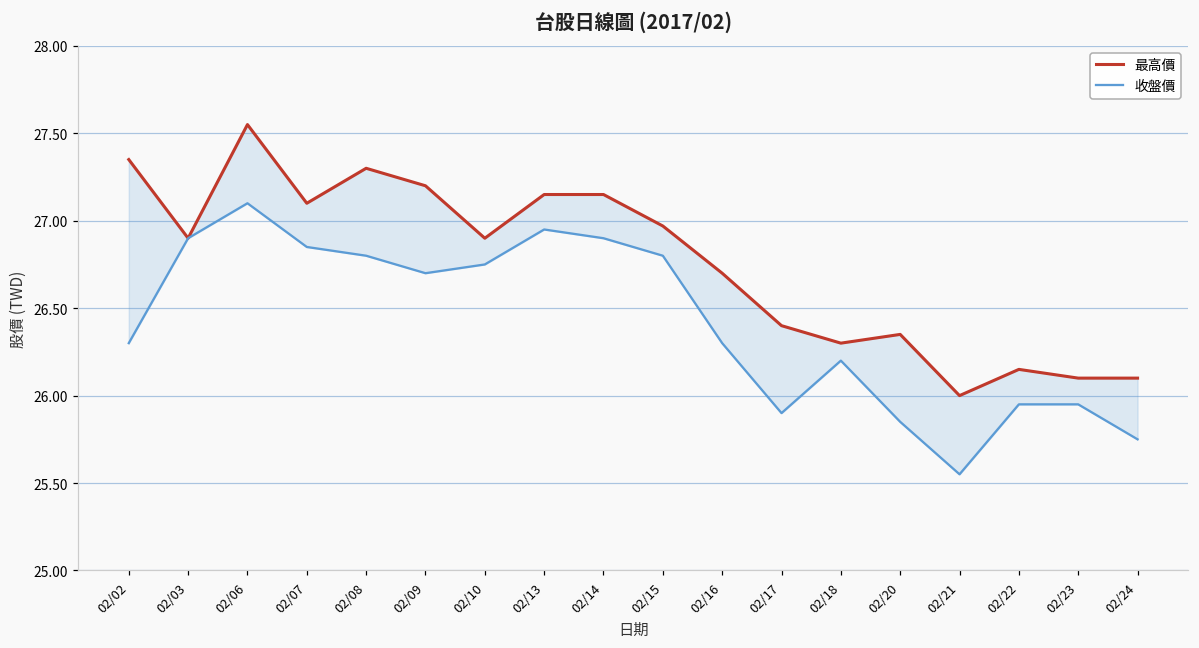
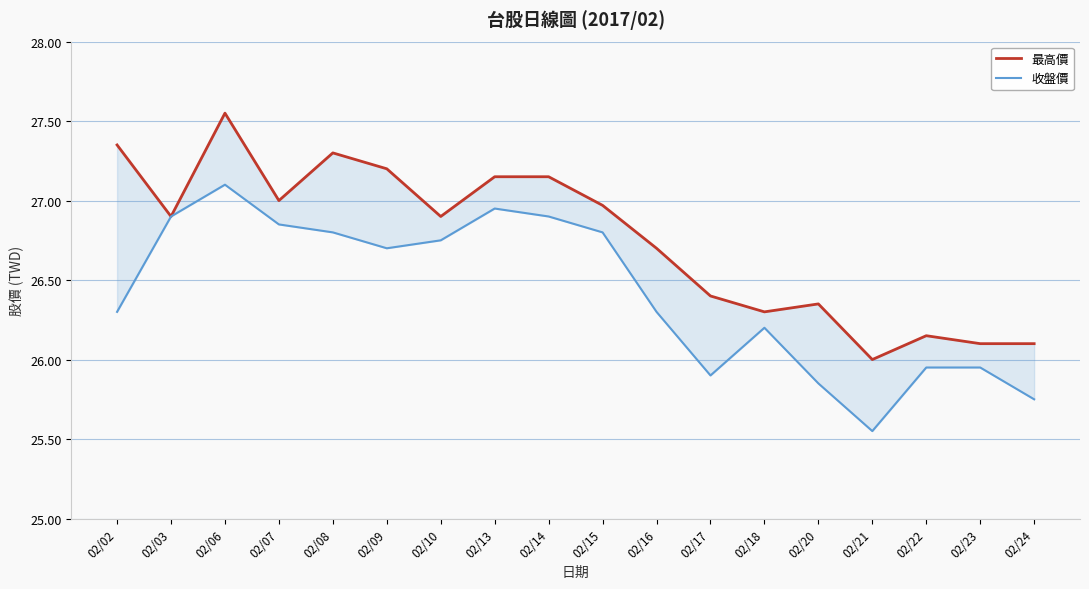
  {
    "最高價": {
      "02/02": 27.35,
      "02/06": 27.55,
-     "02/07": 27.1,
+     "02/07": 27.0,
      "02/08": 27.3,
      "02/09": 27.2,
      "02/10": 26.9,
      "02/13": 27.15,
      "02/14": 27.15,
      "02/15": 26.97,
      "02/16": 26.7,
      "02/17": 26.4,
      "02/18": 26.3,
      "02/20": 26.35,
      "02/21": 26.0,
      "02/22": 26.15,
      "02/23": 26.1,
      "02/24": 26.1
    },
    "收盤價": {
      "02/02": 26.3,
      "02/06": 27.1,
      "02/07": 26.85,
      "02/08": 26.8,
      "02/09": 26.7,
      "02/10": 26.75,
      "02/13": 26.95,
      "02/14": 26.9,
      "02/15": 26.8,
      "02/16": 26.3,
      "02/17": 25.9,
      "02/18": 26.2,
      "02/20": 25.85,
      "02/21": 25.55,
      "02/22": 25.95,
      "02/23": 25.95,
      "02/24": 25.75
    }
  }
